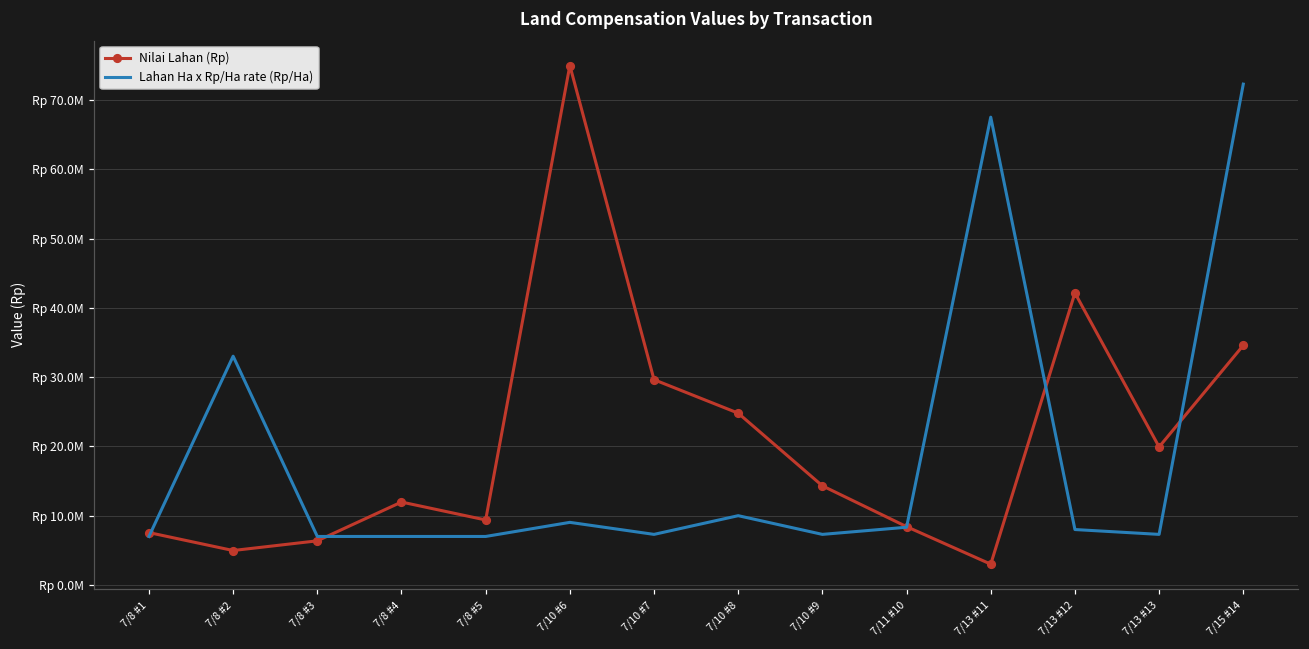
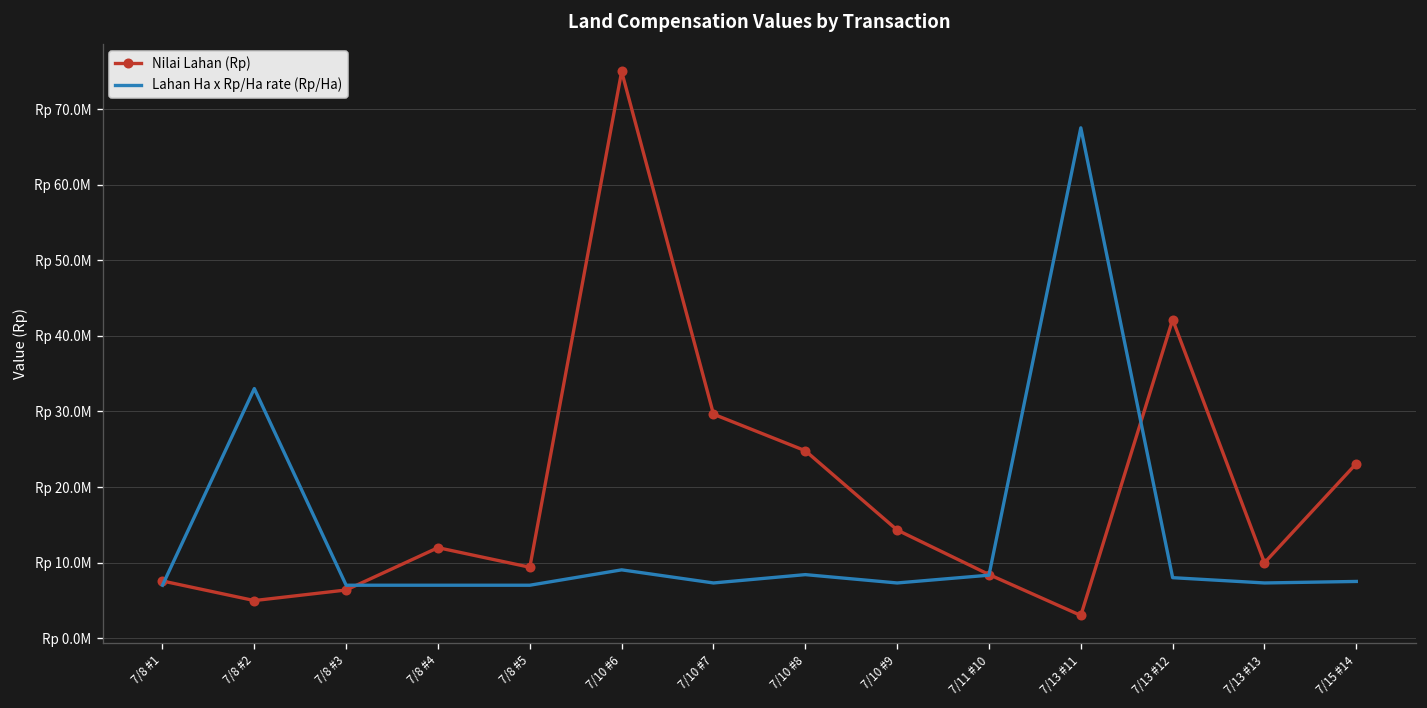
  {
    "Nilai Lahan (Rp)": {
      "7/8 #1": "Rp 8000000",
      "7/8 #2": "Rp 5000000",
      "7/8 #3": "Rp 6000000",
      "7/8 #4": "Rp 12000000",
      "7/8 #5": "Rp 9000000",
      "7/10 #6": "Rp 75000000",
      "7/10 #7": "Rp 30000000",
      "7/10 #8": "Rp 25000000",
      "7/10 #9": "Rp 14000000",
      "7/13 #11": "Rp 3000000",
      "7/13 #12": "Rp 42000000",
-     "7/13 #13": "Rp 20000000",
-     "7/15 #14": "Rp 35000000"
+     "7/13 #13": "Rp 10000000",
+     "7/15 #14": "Rp 23000000"
    },
    "Lahan Ha x Rp/Ha rate (Rp/Ha)": {
      "7/8 #1": "Rp 7000000",
      "7/8 #2": "Rp 33000000",
      "7/8 #3": "Rp 7000000",
      "7/8 #4": "Rp 7000000",
      "7/8 #5": "Rp 7000000",
      "7/10 #6": "Rp 9000000",
      "7/10 #7": "Rp 7000000",
-     "7/10 #8": "Rp 10000000",
+     "7/10 #8": "Rp 8000000",
      "7/10 #9": "Rp 7000000",
      "7/13 #11": "Rp 68000000",
      "7/13 #12": "Rp 8000000",
      "7/13 #13": "Rp 7000000",
-     "7/15 #14": "Rp 72000000"
+     "7/15 #14": "Rp 8000000"
    }
  }
